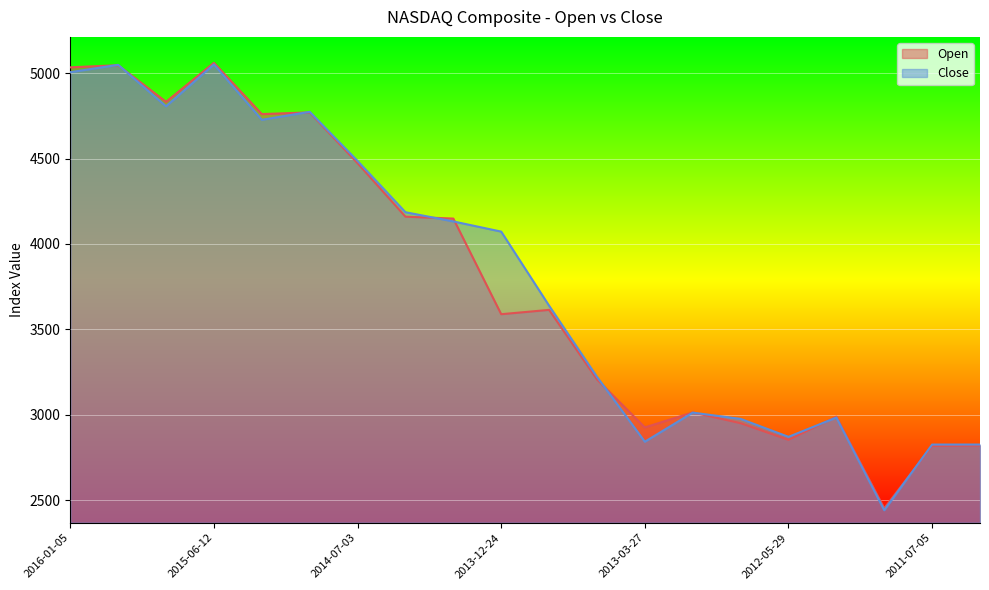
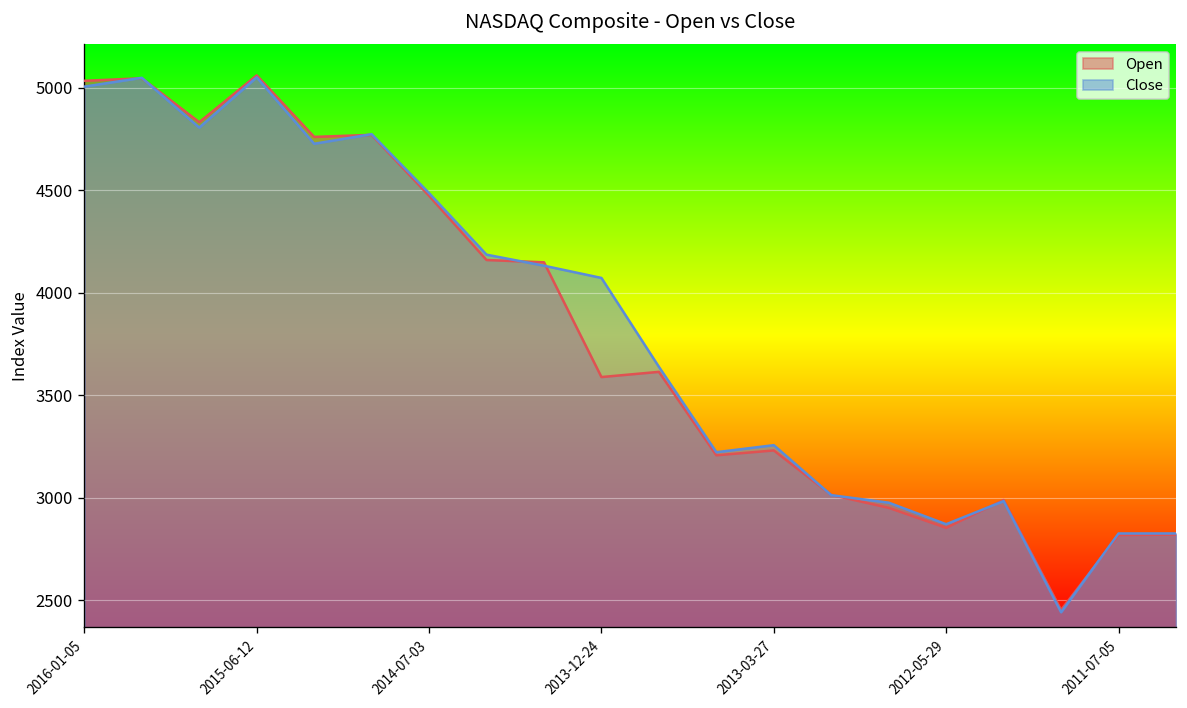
  {
    "Open": {
      "2016-01-05": 5030,
      "2013-12-24": 3590,
-     "2013-03-27": 2930,
+     "2013-03-27": 3230,
      "2012-05-29": 2850
    },
    "Close": {
      "2016-01-05": 5010,
      "2013-12-24": 4070,
-     "2013-03-27": 2840,
+     "2013-03-27": 3260,
      "2012-05-29": 2870
    }
  }
